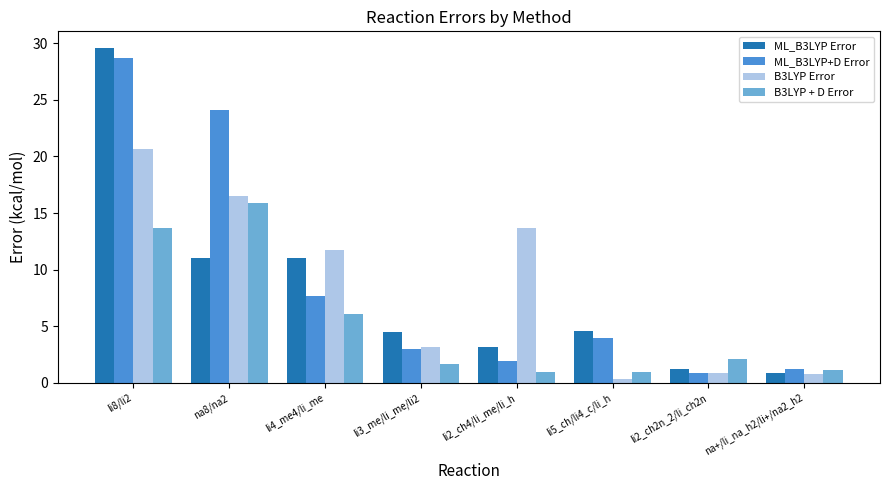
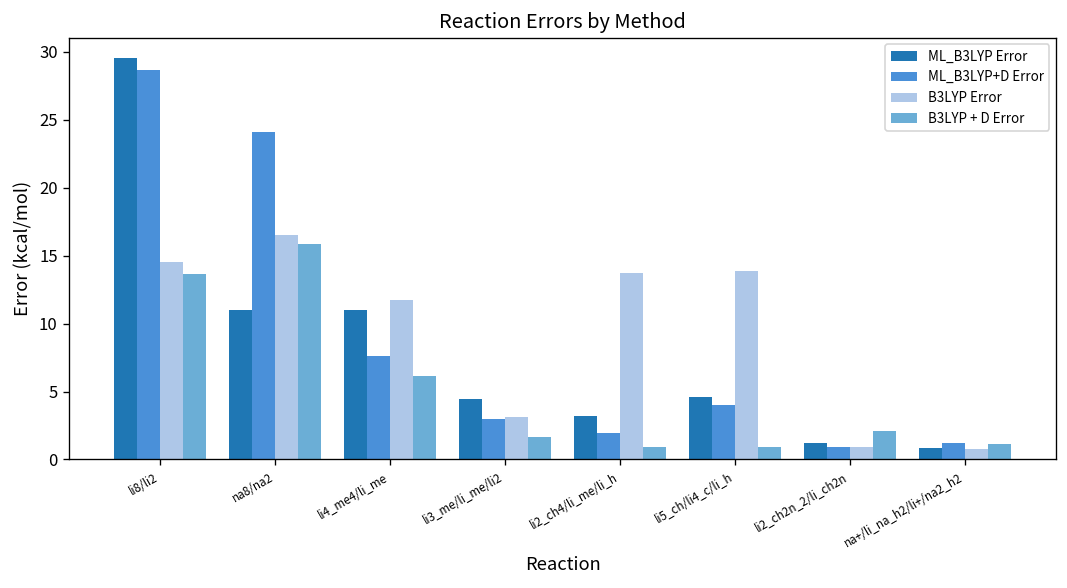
  {
    "ML_B3LYP Error": {
      "li8/li2": 29.6,
      "na8/na2": 11.0,
      "li4_me4/li_me": 11.0,
      "li3_me/li_me/li2": 4.5,
      "li2_ch4/li_me/li_h": 3.2,
      "li5_ch/li4_c/li_h": 4.6,
      "li2_ch2n_2/li_ch2n": 1.2,
      "na+/li_na_h2/li+/na2_h2": 0.9
    },
    "B3LYP Error": {
-     "li8/li2": 20.7,
+     "li8/li2": 14.5,
      "na8/na2": 16.5,
      "li4_me4/li_me": 11.7,
      "li3_me/li_me/li2": 3.1,
      "li2_ch4/li_me/li_h": 13.7,
-     "li5_ch/li4_c/li_h": 0.3,
+     "li5_ch/li4_c/li_h": 13.9,
      "li2_ch2n_2/li_ch2n": 0.9,
      "na+/li_na_h2/li+/na2_h2": 0.8
    }
  }
